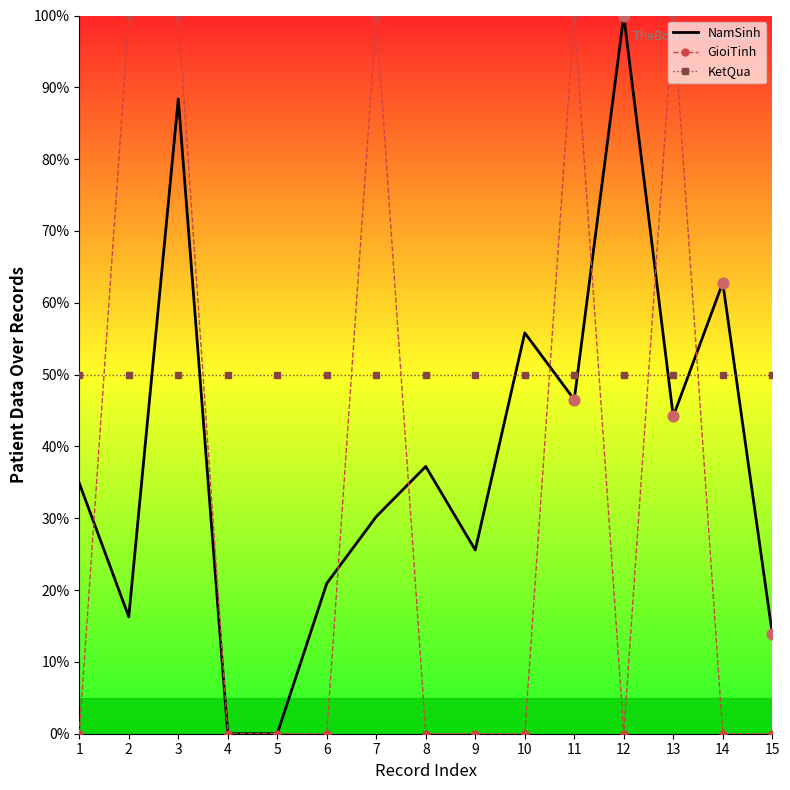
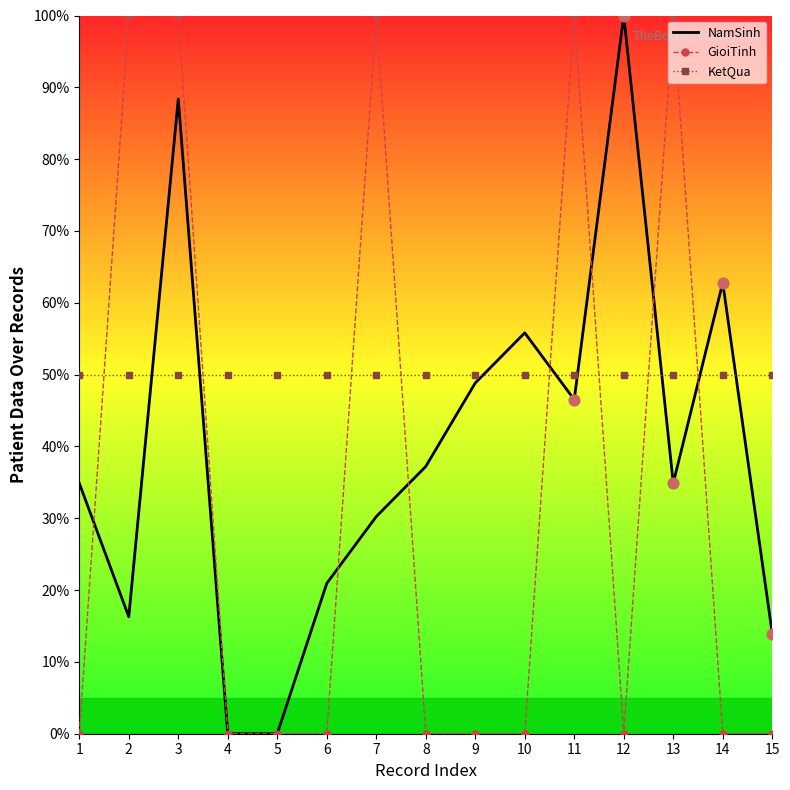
  {
    "NamSinh": {
      "1": "35%",
      "2": "16%",
      "3": "88%",
      "6": "21%",
      "7": "30%",
      "8": "37%",
-     "9": "26%",
+     "9": "49%",
      "10": "56%",
-     "13": "44%"
+     "13": "35%"
    },
    "KetQua": {
      "1": "50%",
      "2": "50%",
      "3": "50%",
      "4": "50%",
      "5": "50%",
      "6": "50%",
      "7": "50%",
      "8": "50%",
      "9": "50%",
      "10": "50%",
      "11": "50%",
      "12": "50%",
      "13": "50%",
      "14": "50%",
      "15": "50%"
    }
  }
